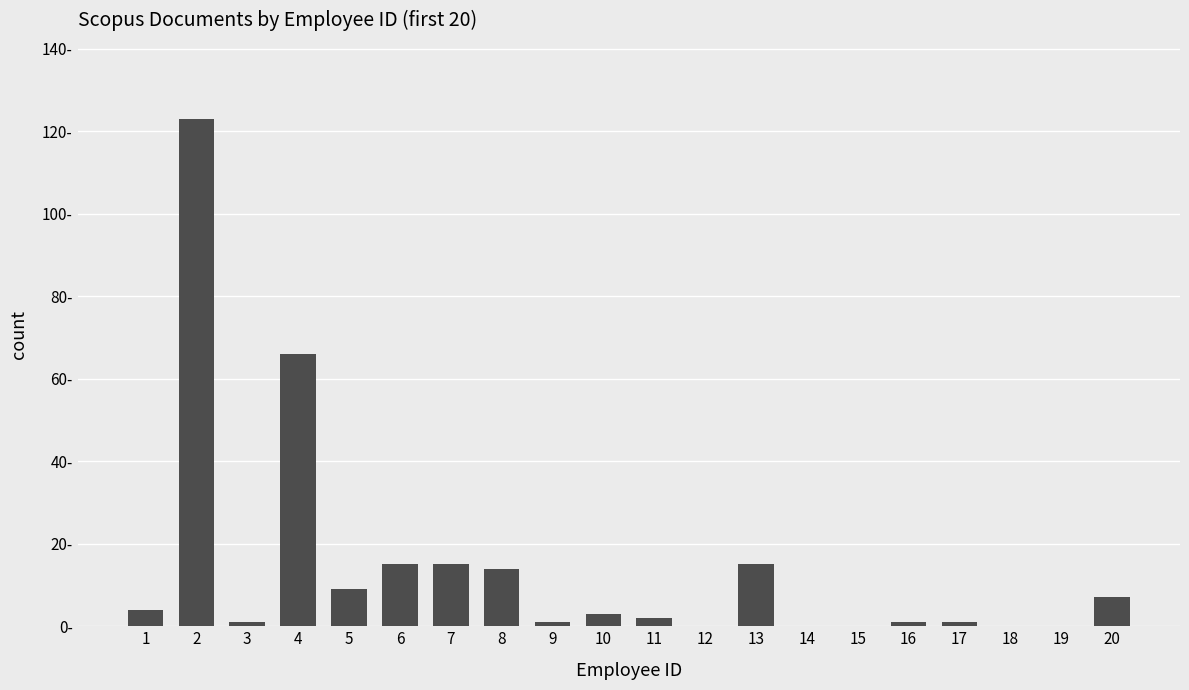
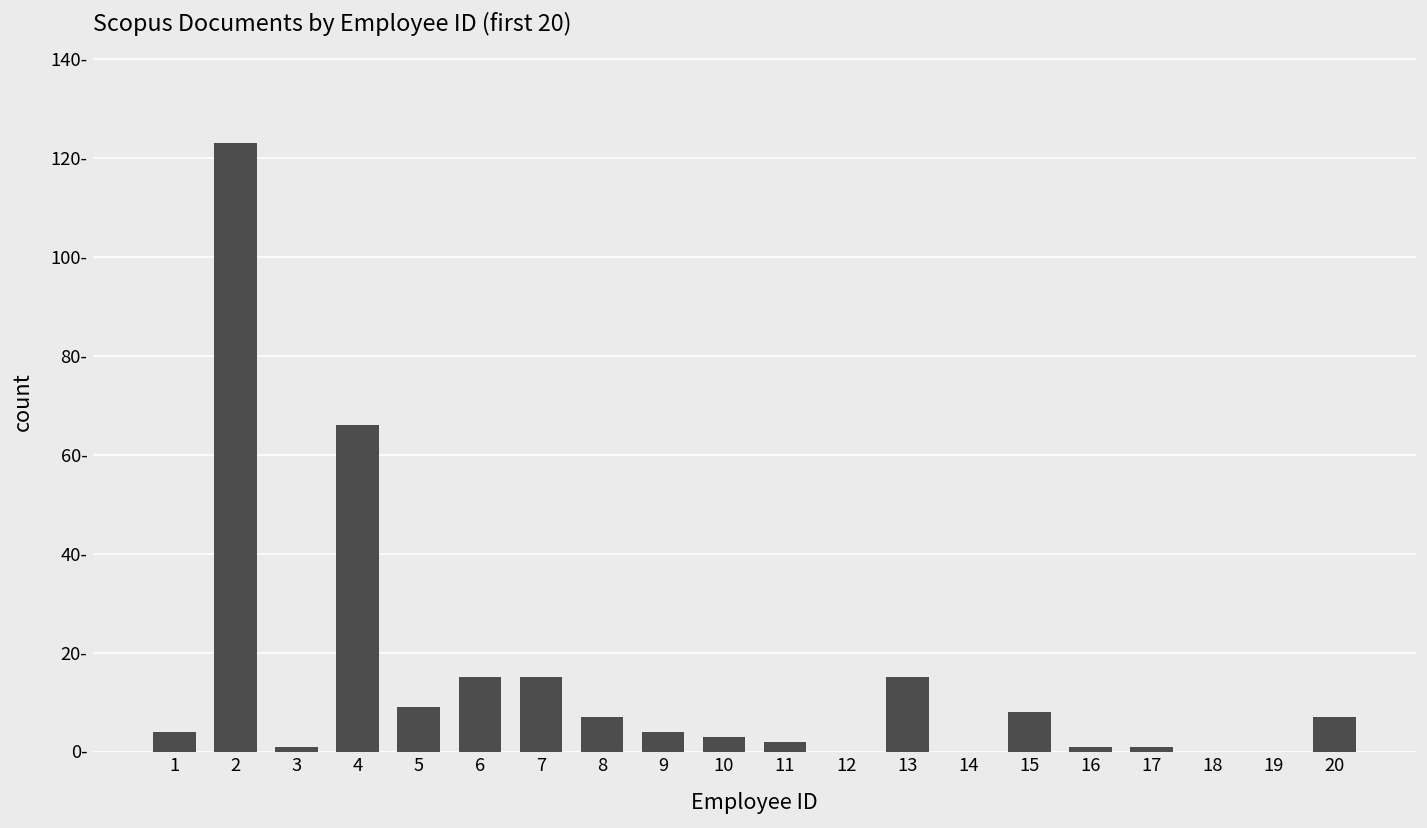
  {
    "1": "4-",
    "2": "123-",
    "3": "1-",
    "4": "66-",
    "5": "9-",
    "6": "15-",
    "7": "15-",
-   "8": "14-",
-   "9": "1-",
+   "8": "7-",
+   "9": "4-",
    "10": "3-",
    "11": "2-",
    "12": "0-",
    "13": "15-",
    "14": "0-",
-   "15": "0-",
+   "15": "8-",
    "16": "1-",
    "17": "1-",
    "18": "0-",
    "19": "0-",
    "20": "7-"
  }
